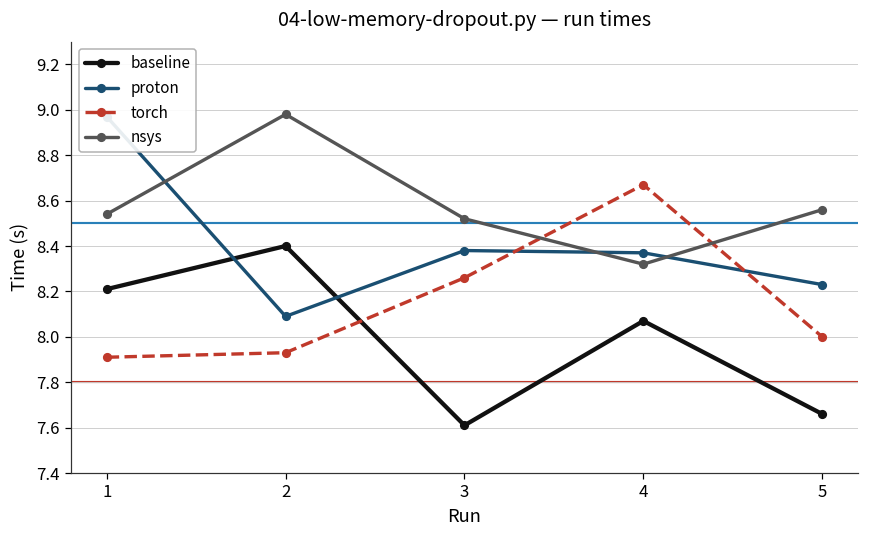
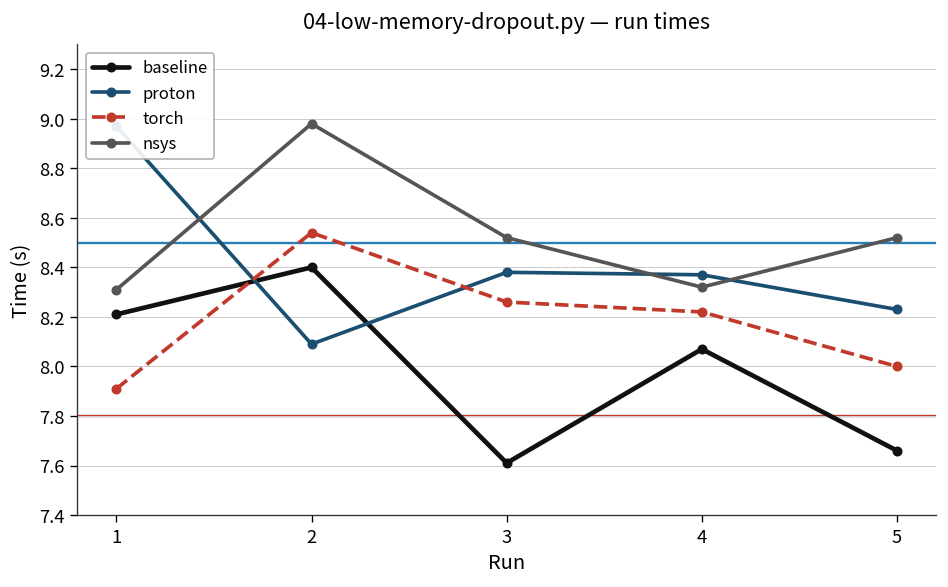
  {
    "baseline": {
      "1": 8.21,
      "2": 8.40,
      "3": 7.61,
      "4": 8.07,
      "5": 7.66
    },
    "proton": {
      "2": 8.09,
      "3": 8.38,
      "4": 8.37,
      "5": 8.23
    },
    "torch": {
      "1": 7.91,
-     "2": 7.93,
+     "2": 8.54,
      "3": 8.26,
-     "4": 8.67,
+     "4": 8.22,
      "5": 8.00
    },
    "nsys": {
-     "1": 8.54,
+     "1": 8.31,
      "2": 8.98,
      "3": 8.52,
      "4": 8.32,
-     "5": 8.56
+     "5": 8.52
    }
  }
